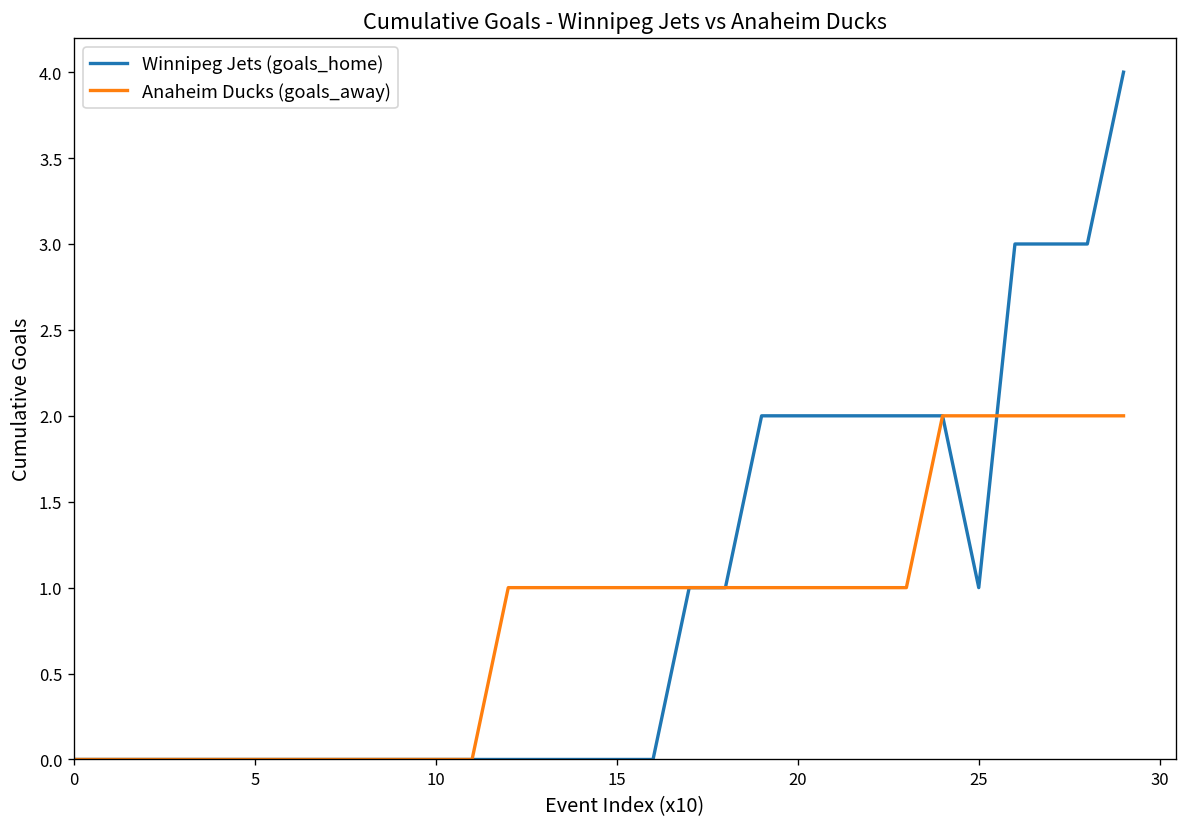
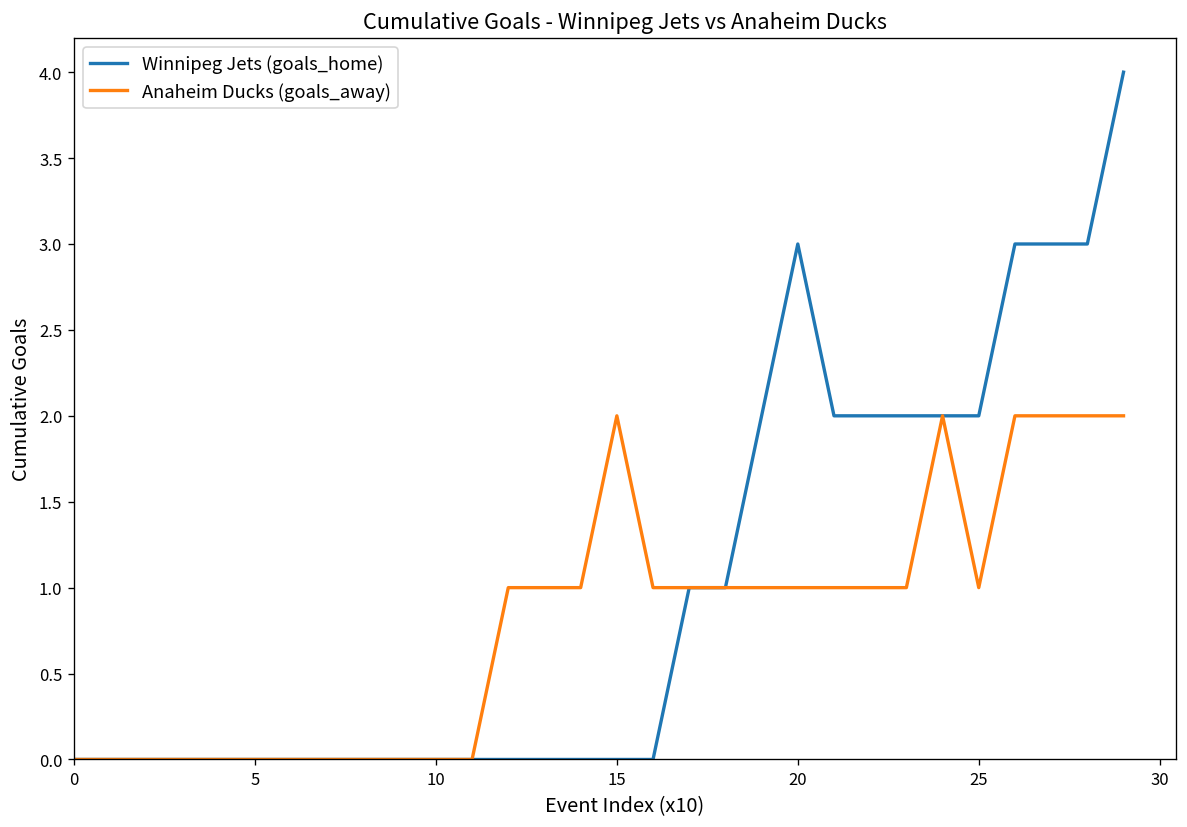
  {
    "Winnipeg Jets (goals_home)": {
      "15": 0,
-     "20": 2,
-     "25": 1
+     "20": 3,
+     "25": 2
    },
    "Anaheim Ducks (goals_away)": {
-     "15": 1,
+     "15": 2,
      "20": 1,
-     "25": 2
+     "25": 1
    }
  }
